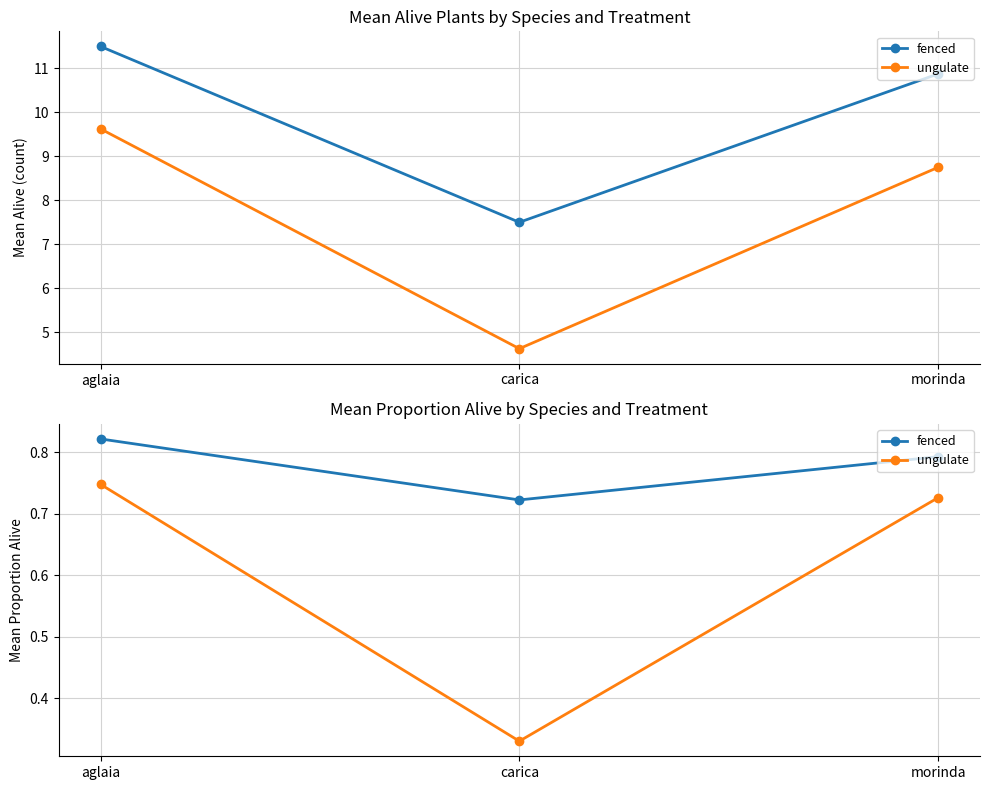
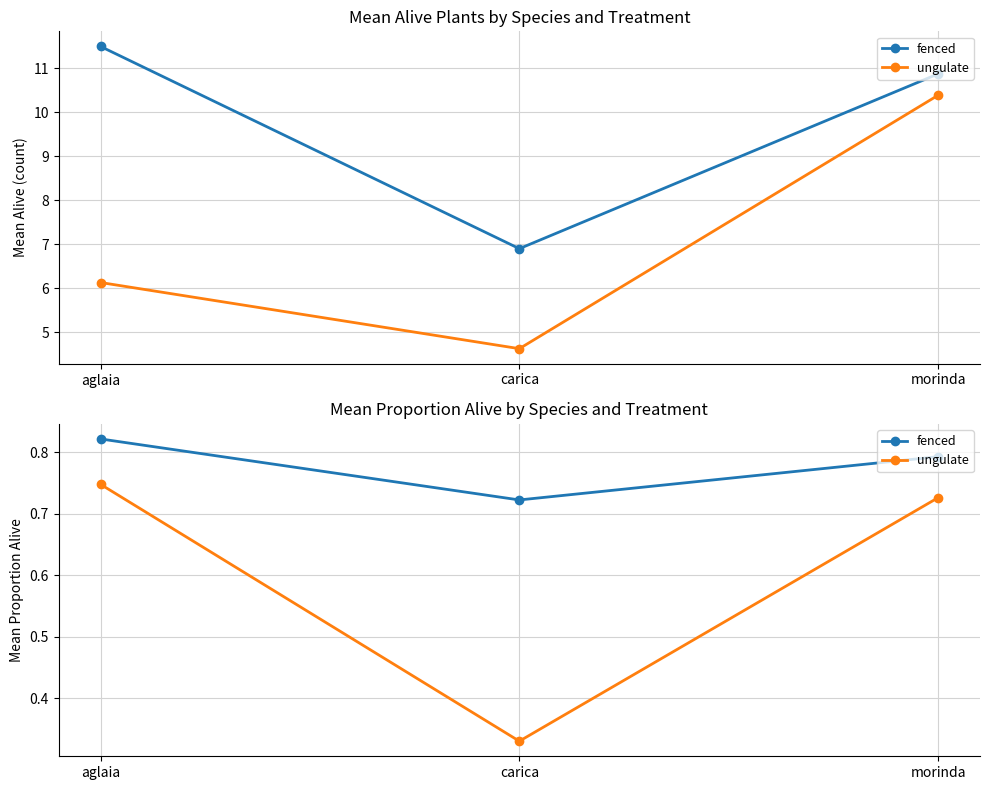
  {
    "Mean Alive Plants by Species and Treatment": {
      "fenced": {
        "aglaia": 11.5,
-       "carica": 7.5
+       "carica": 6.9
      },
      "ungulate": {
-       "aglaia": 9.6,
+       "aglaia": 6.1,
        "carica": 4.6,
-       "morinda": 8.8
+       "morinda": 10.4
      }
    },
    "Mean Proportion Alive by Species and Treatment": {
      "fenced": {
        "aglaia": 0.82,
        "carica": 0.72
      },
      "ungulate": {
        "aglaia": 0.75,
        "carica": 0.33,
        "morinda": 0.73
      }
    }
  }
